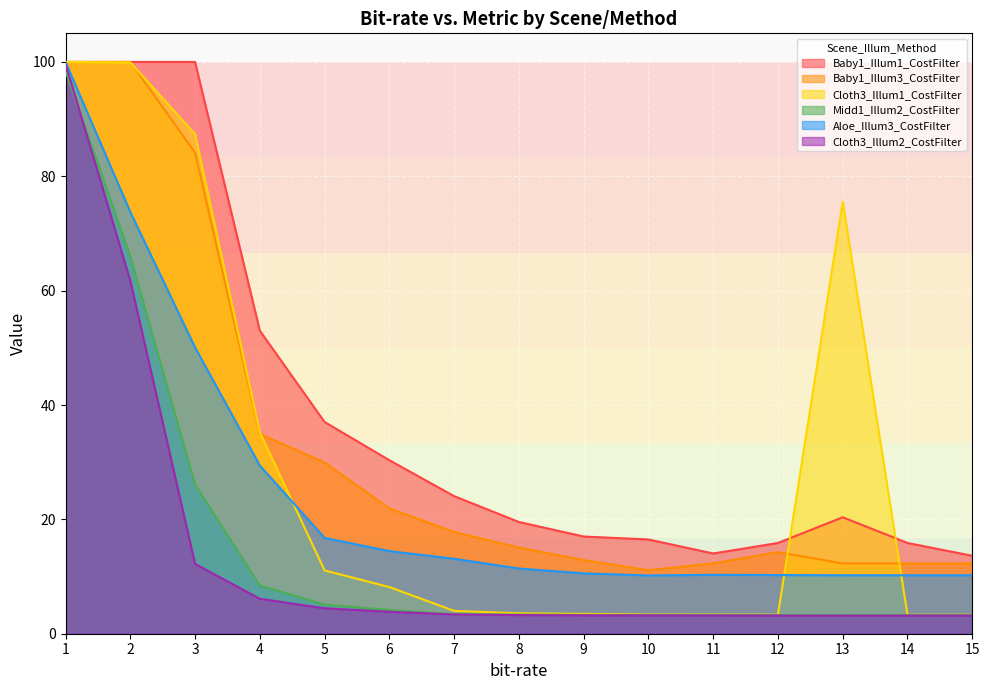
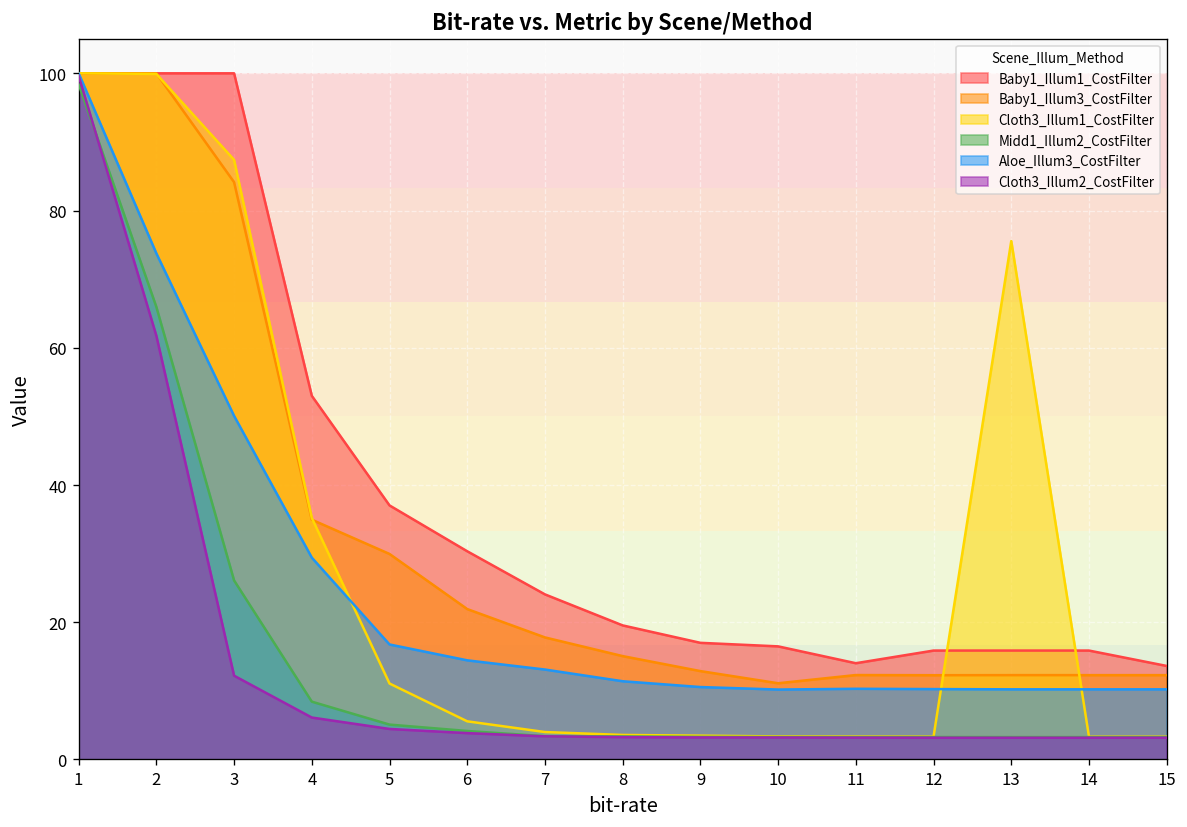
  {
    "Baby1_Illum1_CostFilter": {
      "3": 100,
      "4": 53,
      "5": 37,
      "6": 30,
      "7": 24,
      "8": 20,
      "9": 17,
      "10": 16,
      "11": 14,
      "12": 16,
-     "13": 20,
+     "13": 16,
      "14": 16,
      "15": 14
    },
    "Baby1_Illum3_CostFilter": {
      "3": 84,
      "5": 30,
      "6": 22,
      "7": 18,
      "8": 15,
      "9": 13,
      "10": 11,
      "11": 12,
-     "12": 14,
+     "12": 12,
      "13": 12,
      "14": 12,
      "15": 12
    },
    "Cloth3_Illum1_CostFilter": {
      "3": 87,
      "5": 11,
-     "6": 8,
+     "6": 6,
      "7": 4,
      "13": 76
    },
    "Midd1_Illum2_CostFilter": {
      "1": 98,
      "2": 66,
      "3": 26,
      "4": 8,
      "5": 5
    },
    "Aloe_Illum3_CostFilter": {
      "2": 74,
      "3": 50,
      "4": 29,
      "5": 17,
      "6": 14,
      "7": 13,
      "8": 11,
      "9": 11,
      "10": 10,
      "11": 10,
      "12": 10,
      "13": 10,
      "14": 10,
      "15": 10
    },
    "Cloth3_Illum2_CostFilter": {
      "2": 62,
      "3": 12,
      "4": 6,
      "5": 4
    }
  }
